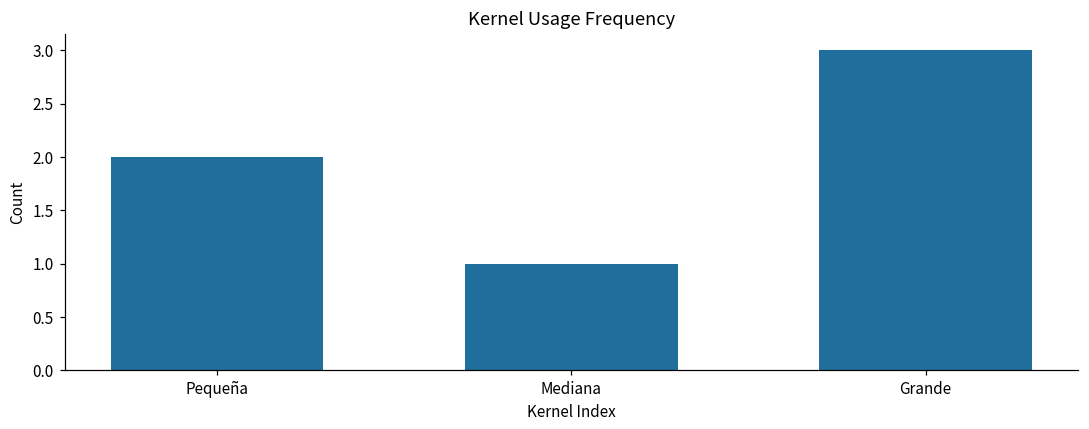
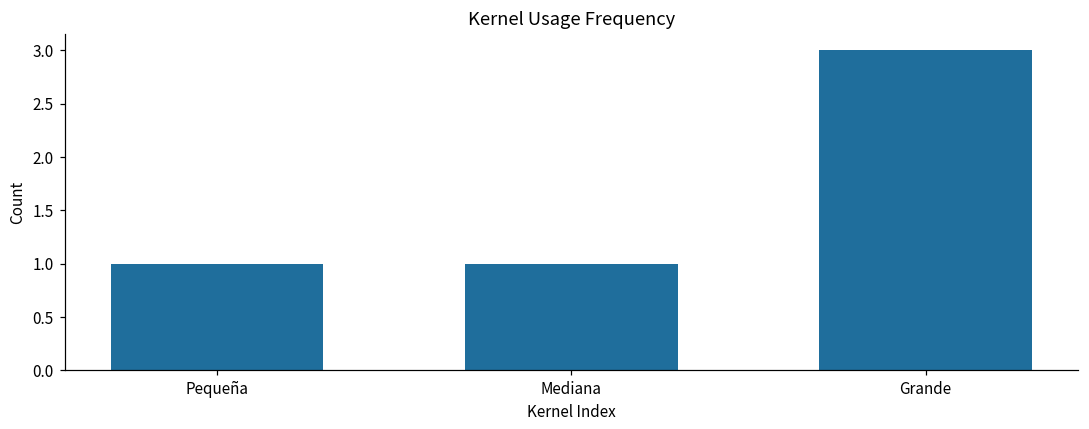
  {
-   "Pequeña": 2,
+   "Pequeña": 1,
    "Mediana": 1,
    "Grande": 3
  }
